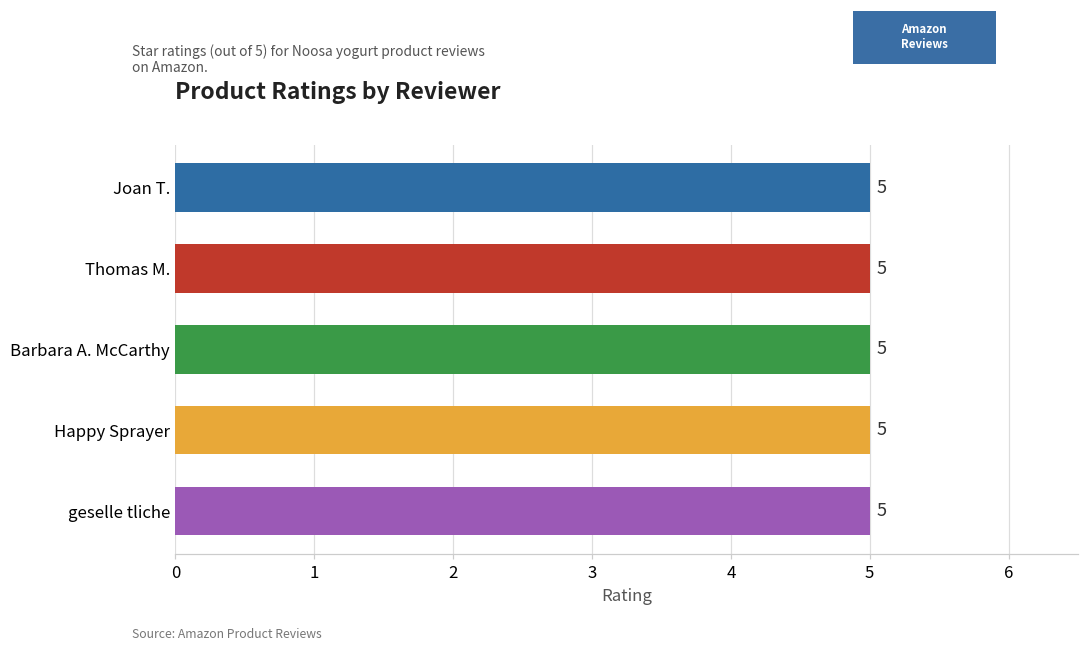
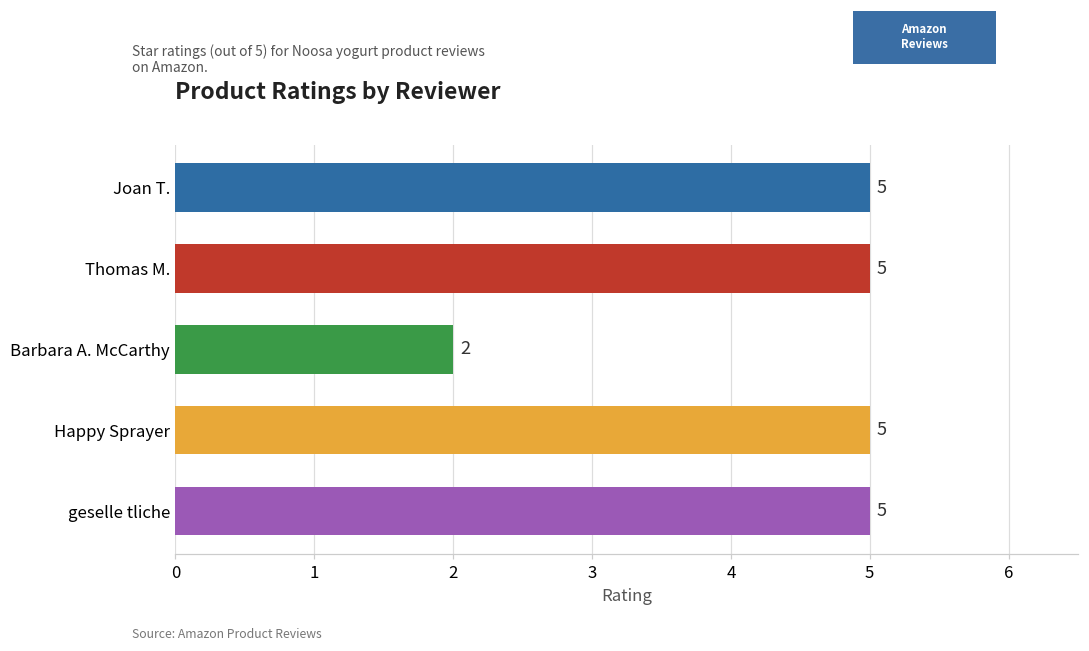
  {
    "Joan T.": 5,
    "Thomas M.": 5,
-   "Barbara A. McCarthy": 5,
+   "Barbara A. McCarthy": 2,
    "Happy Sprayer": 5,
    "geselle tliche": 5
  }
